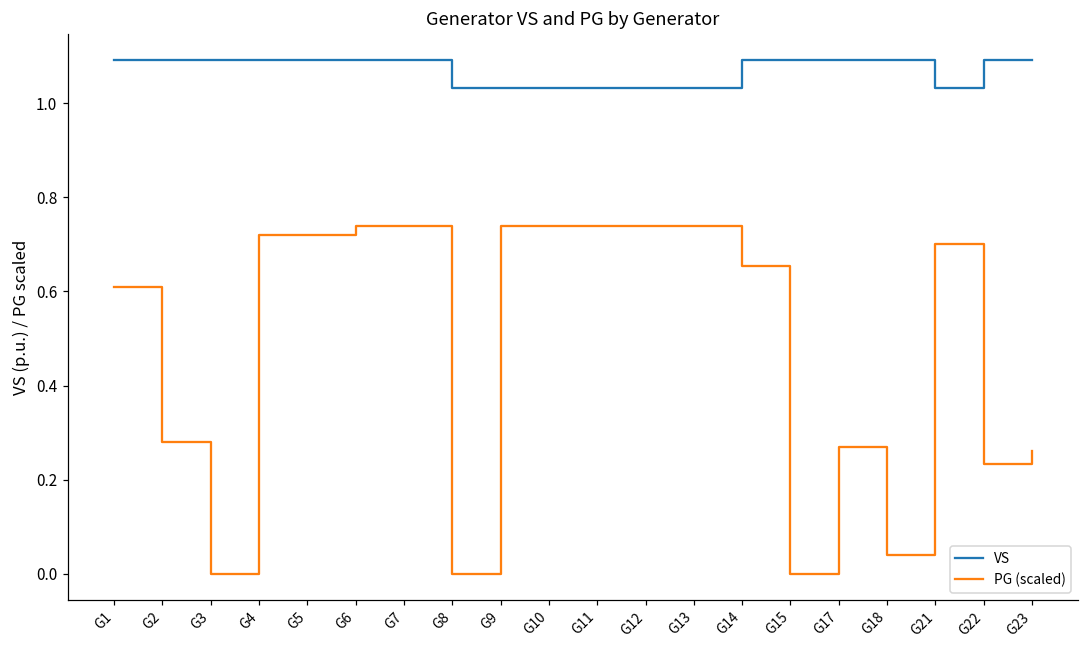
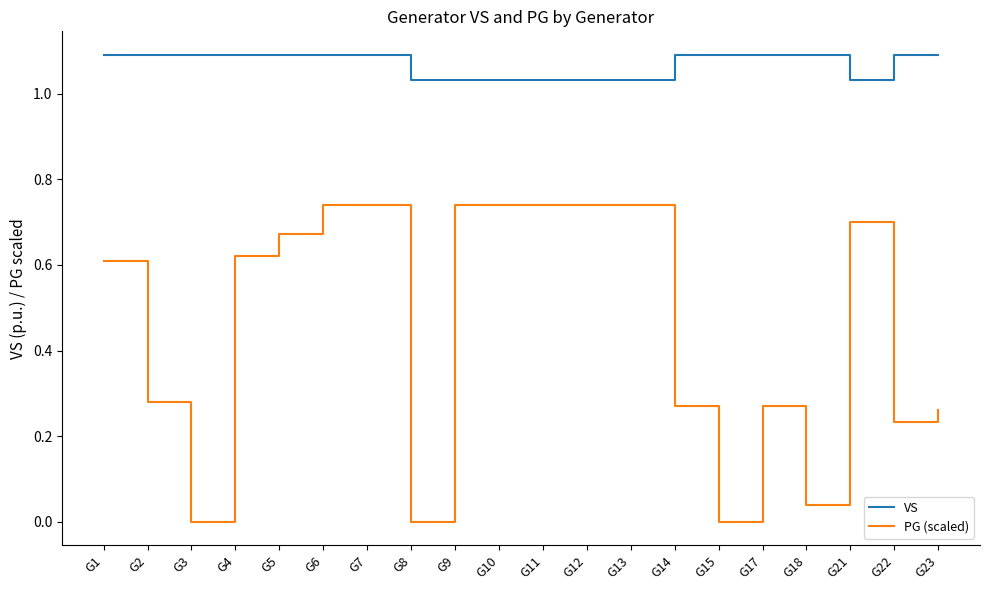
  {
    "VS": {
      "G1": 1.09,
      "G2": 1.09,
      "G3": 1.09,
      "G4": 1.09,
      "G5": 1.09,
      "G6": 1.09,
      "G7": 1.09,
      "G8": 1.03,
      "G9": 1.03,
      "G10": 1.03,
      "G11": 1.03,
      "G12": 1.03,
      "G13": 1.03,
      "G14": 1.09,
      "G15": 1.09,
      "G17": 1.09,
      "G18": 1.09,
      "G21": 1.03,
      "G22": 1.09,
      "G23": 1.09
    },
    "PG (scaled)": {
      "G1": 0.61,
      "G2": 0.28,
      "G3": 0.00,
-     "G4": 0.72,
-     "G5": 0.72,
+     "G4": 0.62,
+     "G5": 0.67,
      "G6": 0.74,
      "G7": 0.74,
      "G8": 0.00,
      "G9": 0.74,
      "G10": 0.74,
      "G11": 0.74,
      "G12": 0.74,
      "G13": 0.74,
-     "G14": 0.65,
+     "G14": 0.27,
      "G15": 0.00,
      "G17": 0.27,
      "G18": 0.04,
      "G21": 0.70,
      "G22": 0.23,
      "G23": 0.26
    }
  }
